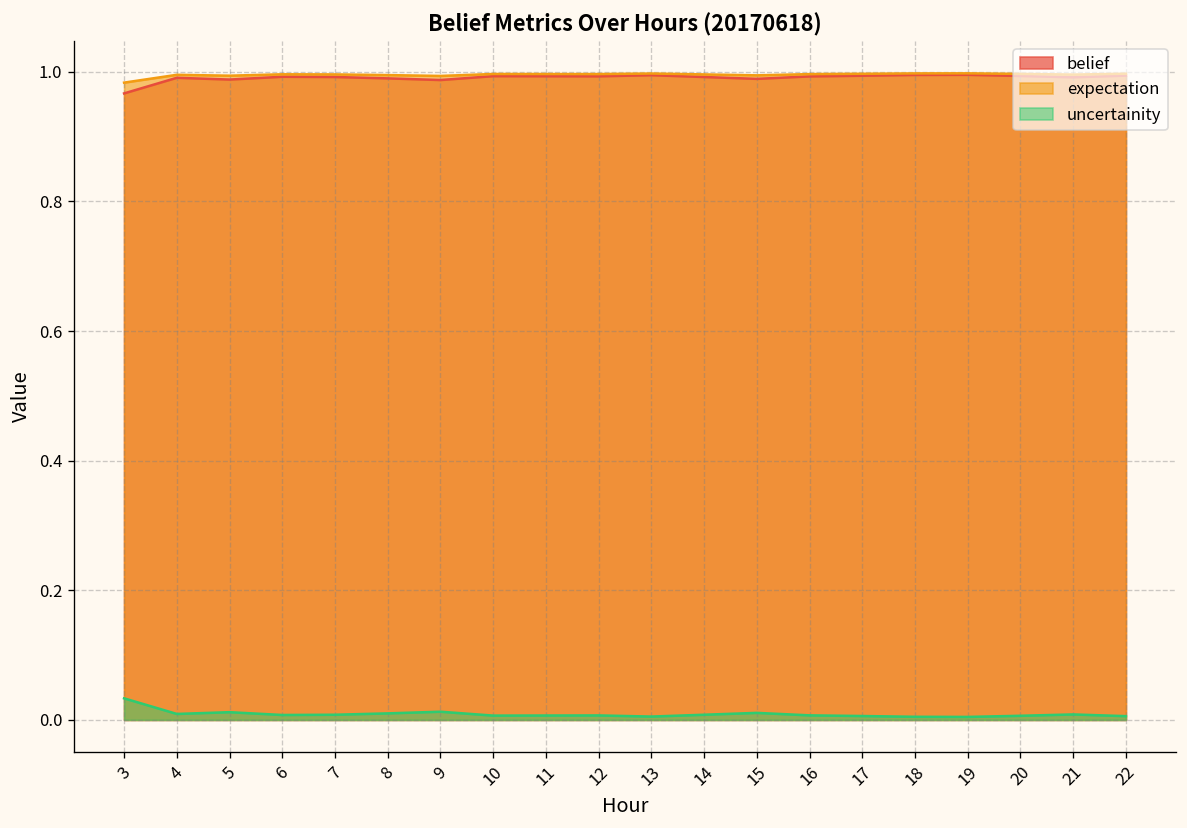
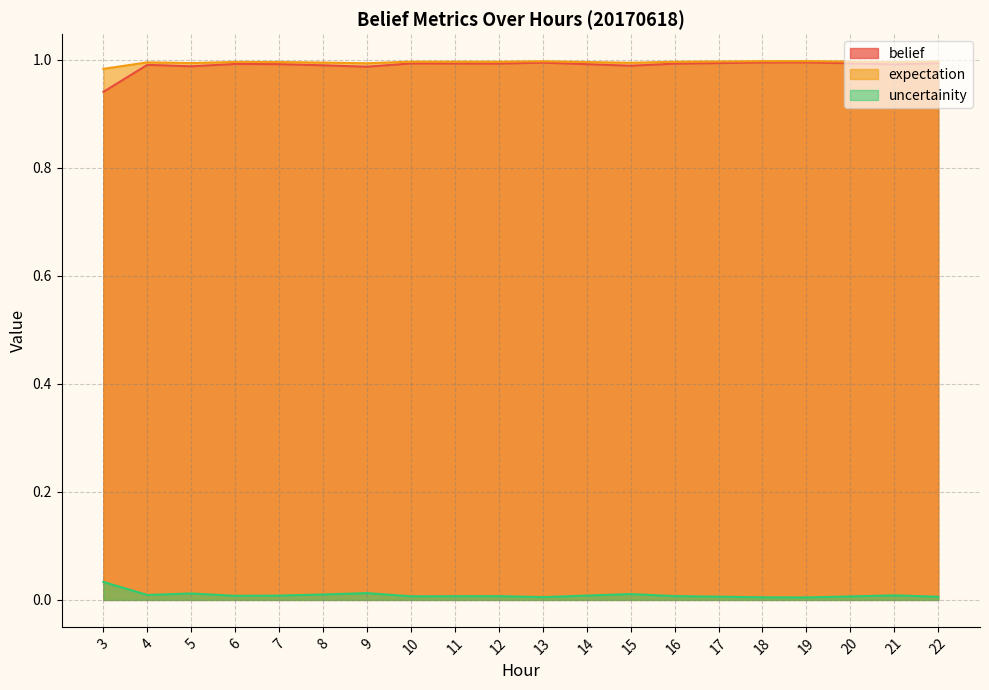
  {
    "belief": {
-     "3": 0.97,
+     "3": 0.94,
      "5": 0.99,
      "8": 0.99,
      "9": 0.99,
      "15": 0.99
    },
    "expectation": {
      "3": 0.98,
      "5": 0.99,
      "8": 0.99,
      "9": 0.99,
      "15": 0.99
    },
    "uncertainity": {
      "3": 0.03,
      "4": 0.01,
      "5": 0.01,
      "6": 0.01,
      "7": 0.01,
      "8": 0.01,
      "9": 0.01,
      "10": 0.01,
      "11": 0.01,
      "12": 0.01,
      "13": 0.01,
      "14": 0.01,
      "15": 0.01,
      "16": 0.01,
      "17": 0.01,
      "18": 0.00,
      "19": 0.00,
      "20": 0.01,
      "21": 0.01,
      "22": 0.01
    }
  }
